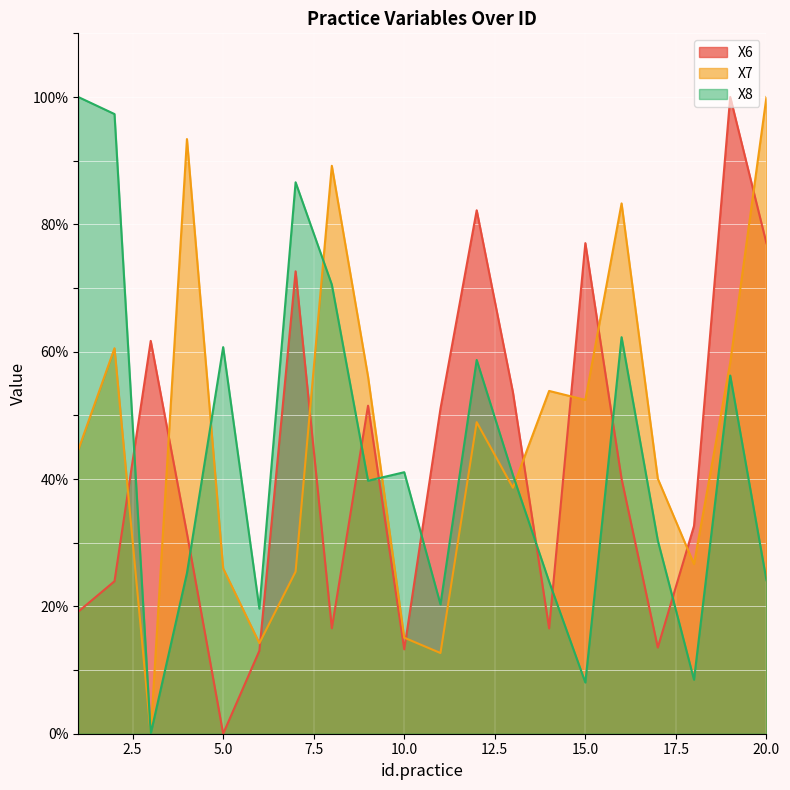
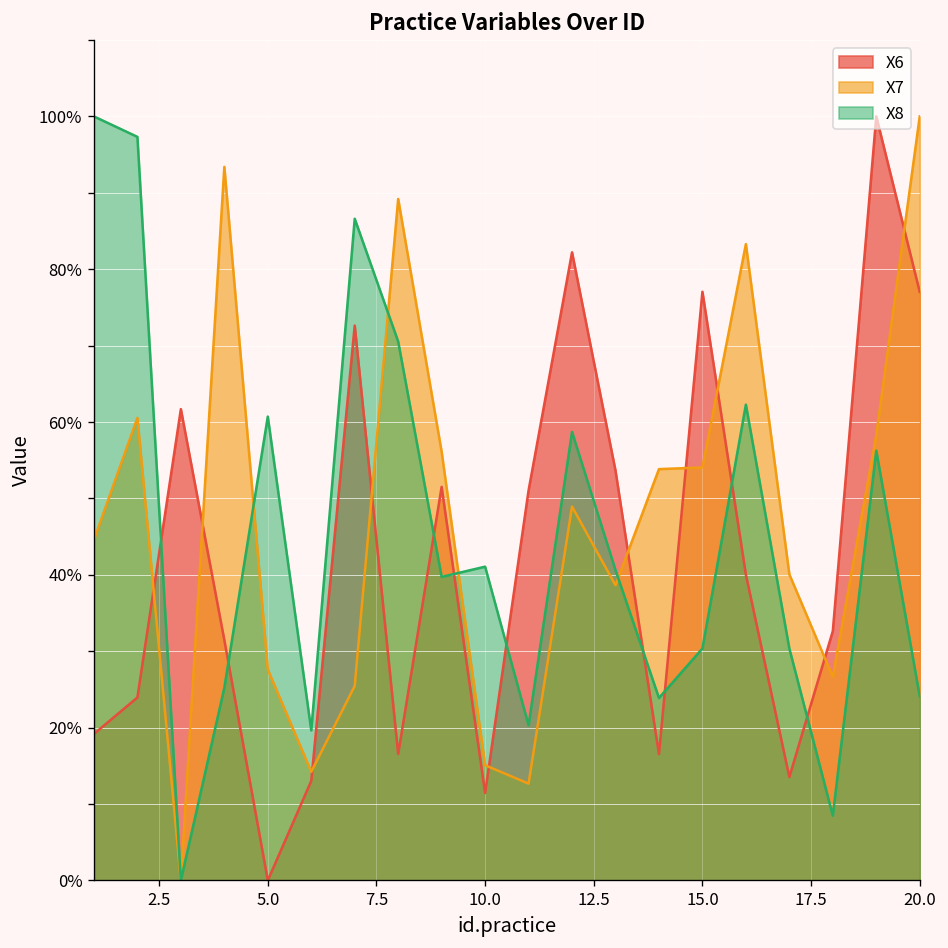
  {
    "X6": {
      "5.0": "0%",
-     "10.0": "13%",
+     "10.0": "11%",
      "15.0": "77%",
      "20.0": "77%"
    },
    "X7": {
-     "5.0": "26%",
+     "5.0": "28%",
      "10.0": "15%",
-     "15.0": "52%",
+     "15.0": "54%",
      "20.0": "100%"
    },
    "X8": {
      "5.0": "61%",
      "10.0": "41%",
-     "15.0": "8%",
+     "15.0": "30%",
      "20.0": "24%"
    }
  }
